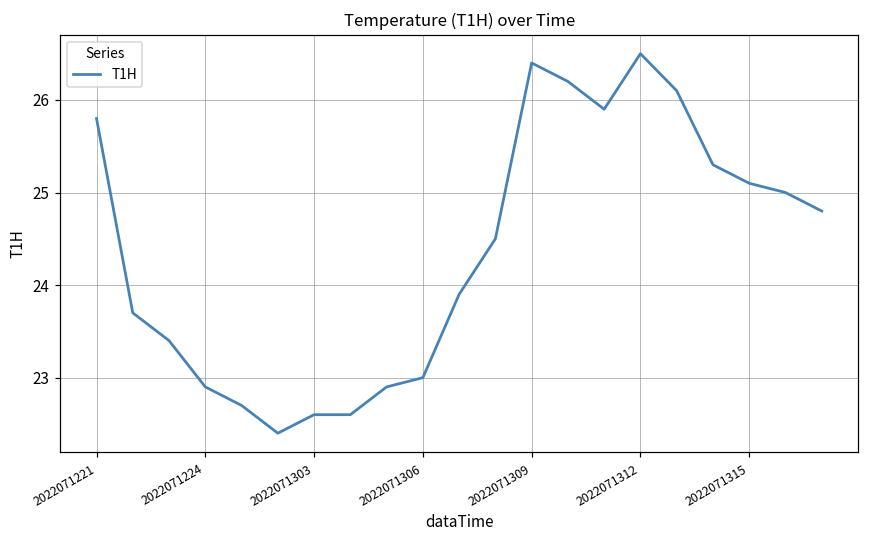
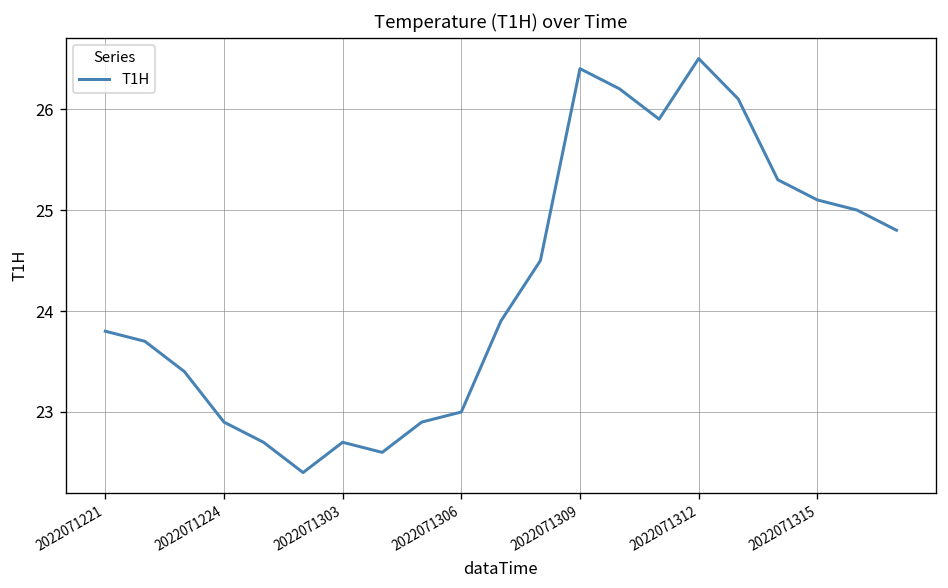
  {
-   "2022071221": 25.8,
+   "2022071221": 23.8,
    "2022071224": 22.9,
-   "2022071303": 22.6,
+   "2022071303": 22.7,
    "2022071306": 23.0,
    "2022071309": 26.4,
    "2022071312": 26.5,
    "2022071315": 25.1
  }
